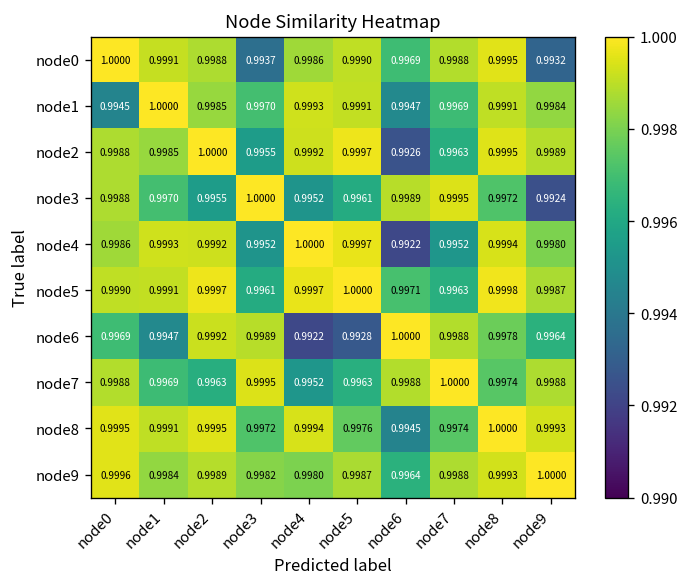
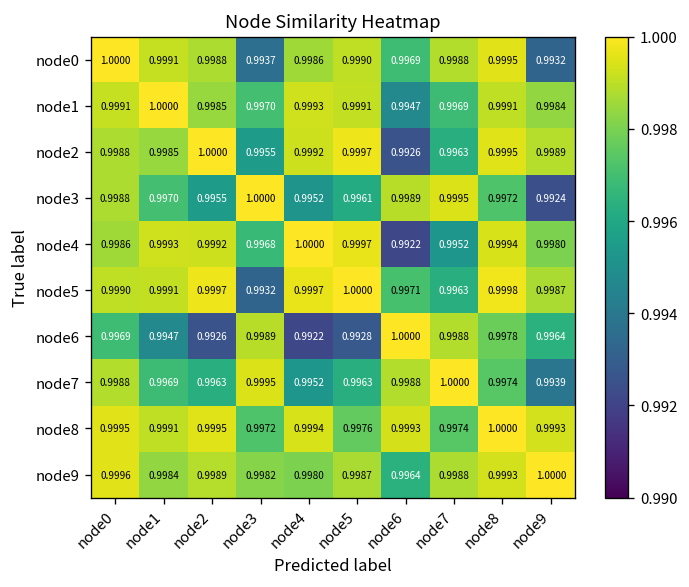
  {
    "node0": {
      "node0": 1.0000,
      "node1": 0.9991,
      "node2": 0.9988,
      "node3": 0.9937,
      "node4": 0.9986,
      "node5": 0.9990,
      "node6": 0.9969,
      "node7": 0.9988,
      "node8": 0.9995,
      "node9": 0.9932
    },
    "node1": {
-     "node0": 0.9945,
+     "node0": 0.9991,
      "node1": 1.0000,
      "node2": 0.9985,
      "node3": 0.9970,
      "node4": 0.9993,
      "node5": 0.9991,
      "node6": 0.9947,
      "node7": 0.9969,
      "node8": 0.9991,
      "node9": 0.9984
    },
    "node2": {
      "node0": 0.9988,
      "node1": 0.9985,
      "node2": 1.0000,
      "node3": 0.9955,
      "node4": 0.9992,
      "node5": 0.9997,
      "node6": 0.9926,
      "node7": 0.9963,
      "node8": 0.9995,
      "node9": 0.9989
    },
    "node3": {
      "node0": 0.9988,
      "node1": 0.9970,
      "node2": 0.9955,
      "node3": 1.0000,
      "node4": 0.9952,
      "node5": 0.9961,
      "node6": 0.9989,
      "node7": 0.9995,
      "node8": 0.9972,
      "node9": 0.9924
    },
    "node4": {
      "node0": 0.9986,
      "node1": 0.9993,
      "node2": 0.9992,
-     "node3": 0.9952,
+     "node3": 0.9968,
      "node4": 1.0000,
      "node5": 0.9997,
      "node6": 0.9922,
      "node7": 0.9952,
      "node8": 0.9994,
      "node9": 0.9980
    },
    "node5": {
      "node0": 0.9990,
      "node1": 0.9991,
      "node2": 0.9997,
-     "node3": 0.9961,
+     "node3": 0.9932,
      "node4": 0.9997,
      "node5": 1.0000,
      "node6": 0.9971,
      "node7": 0.9963,
      "node8": 0.9998,
      "node9": 0.9987
    },
    "node6": {
      "node0": 0.9969,
      "node1": 0.9947,
-     "node2": 0.9992,
+     "node2": 0.9926,
      "node3": 0.9989,
      "node4": 0.9922,
      "node5": 0.9928,
      "node6": 1.0000,
      "node7": 0.9988,
      "node8": 0.9978,
      "node9": 0.9964
    },
    "node7": {
      "node0": 0.9988,
      "node1": 0.9969,
      "node2": 0.9963,
      "node3": 0.9995,
      "node4": 0.9952,
      "node5": 0.9963,
      "node6": 0.9988,
      "node7": 1.0000,
      "node8": 0.9974,
-     "node9": 0.9988
+     "node9": 0.9939
    },
    "node8": {
      "node0": 0.9995,
      "node1": 0.9991,
      "node2": 0.9995,
      "node3": 0.9972,
      "node4": 0.9994,
      "node5": 0.9976,
-     "node6": 0.9945,
+     "node6": 0.9993,
      "node7": 0.9974,
      "node8": 1.0000,
      "node9": 0.9993
    },
    "node9": {
      "node0": 0.9996,
      "node1": 0.9984,
      "node2": 0.9989,
      "node3": 0.9982,
      "node4": 0.9980,
      "node5": 0.9987,
      "node6": 0.9964,
      "node7": 0.9988,
      "node8": 0.9993,
      "node9": 1.0000
    }
  }
